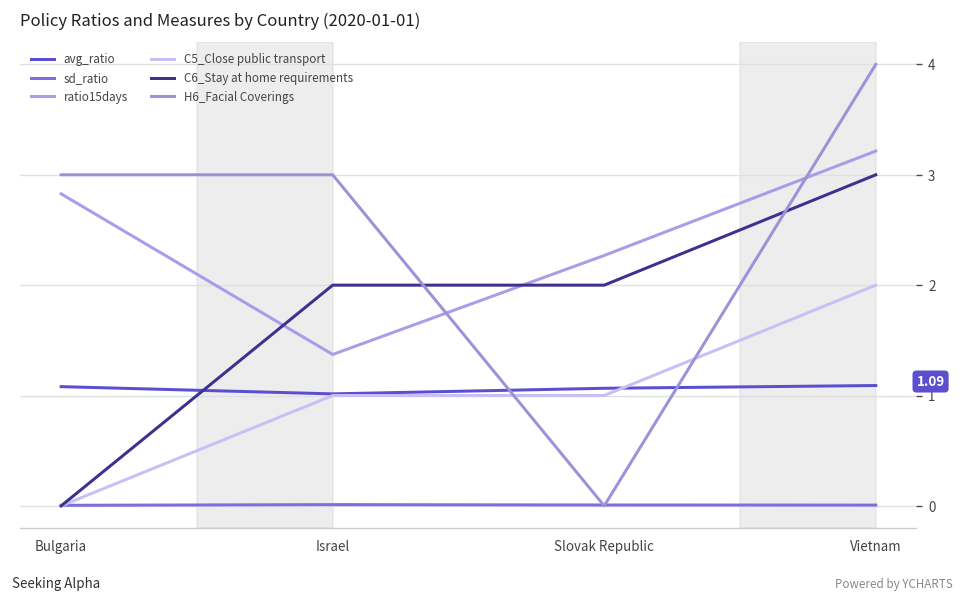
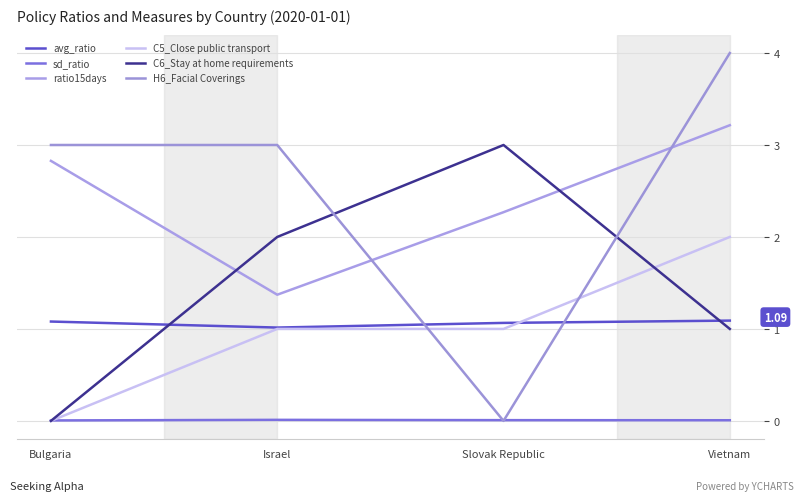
  {
    "C6_Stay at home requirements": {
      "Israel": 2,
-     "Slovak Republic": 2,
-     "Vietnam": 3
+     "Slovak Republic": 3,
+     "Vietnam": 1
    }
  }
